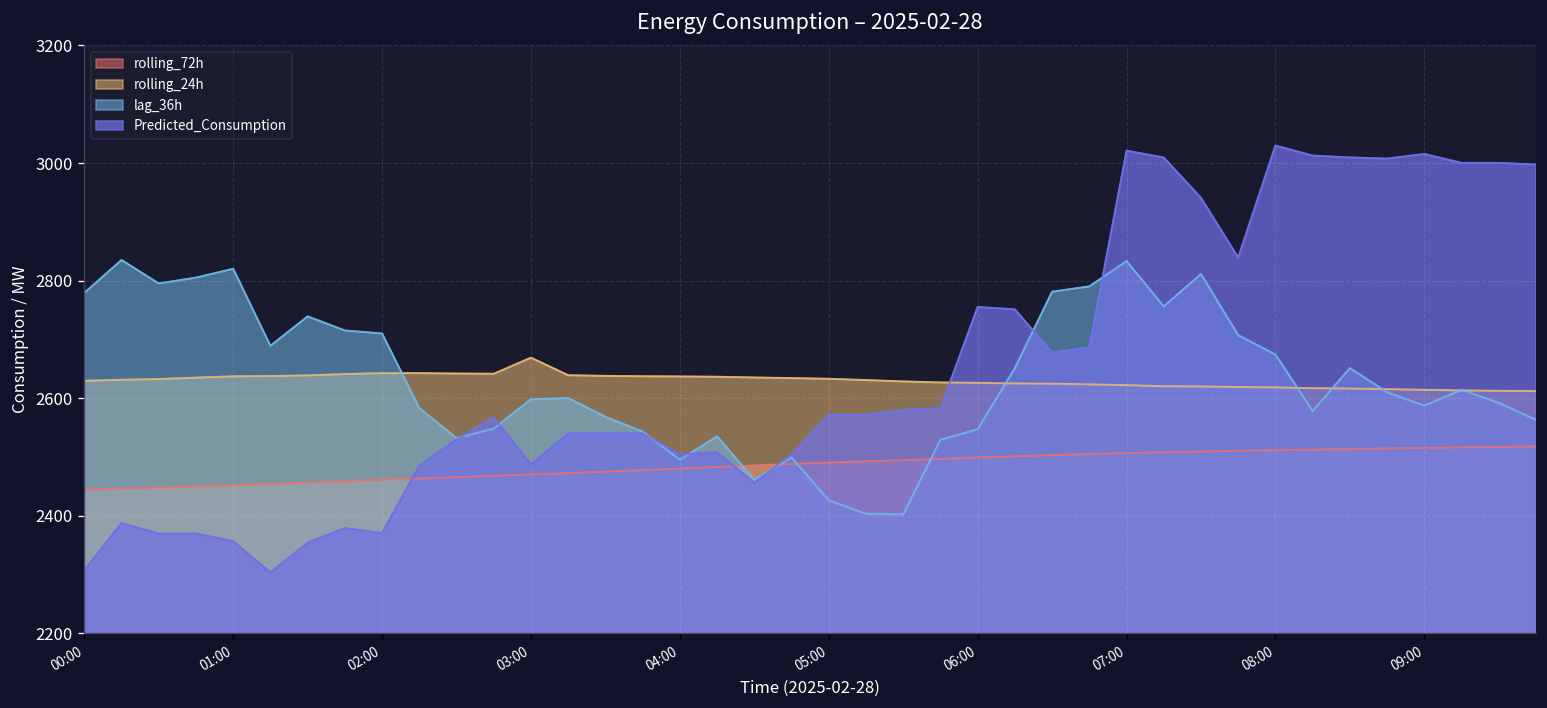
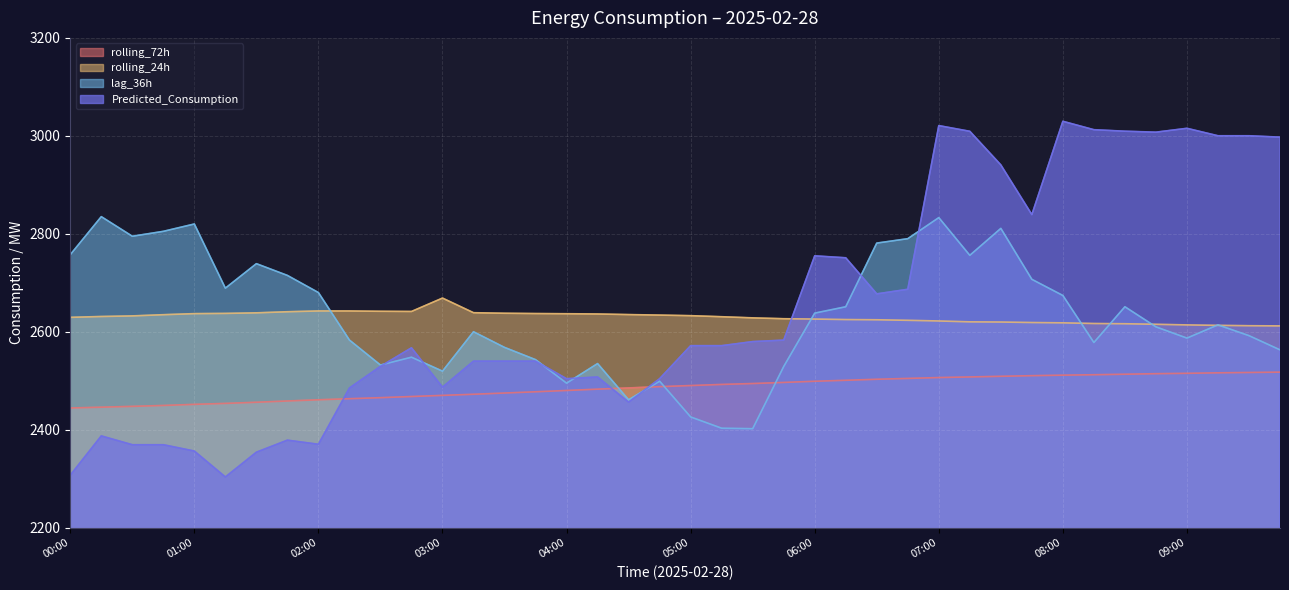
  {
    "rolling_72h": {
      "00:00": 2440,
      "01:00": 2450,
      "02:00": 2460,
      "03:00": 2470,
      "04:00": 2480,
      "05:00": 2490,
      "06:00": 2500,
      "07:00": 2510,
      "08:00": 2510,
      "09:00": 2520
    },
    "rolling_24h": {
      "00:00": 2630,
      "01:00": 2640,
      "02:00": 2640,
      "03:00": 2670,
      "04:00": 2640,
      "05:00": 2630,
      "06:00": 2630,
      "07:00": 2620,
      "08:00": 2620,
      "09:00": 2610
    },
    "lag_36h": {
-     "00:00": 2780,
+     "00:00": 2760,
      "01:00": 2820,
-     "02:00": 2710,
-     "03:00": 2600,
+     "02:00": 2680,
+     "03:00": 2520,
      "04:00": 2500,
      "05:00": 2430,
-     "06:00": 2550,
+     "06:00": 2640,
      "07:00": 2830,
      "08:00": 2670,
      "09:00": 2590
    },
    "Predicted_Consumption": {
      "00:00": 2310,
      "01:00": 2360,
      "02:00": 2370,
      "03:00": 2490,
      "04:00": 2500,
      "05:00": 2570,
      "06:00": 2750,
      "07:00": 3020,
      "08:00": 3030,
      "09:00": 3020
    }
  }
